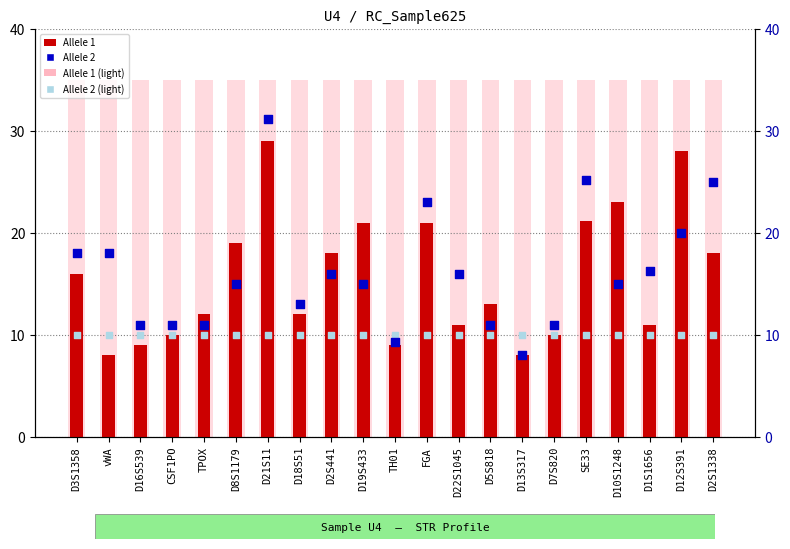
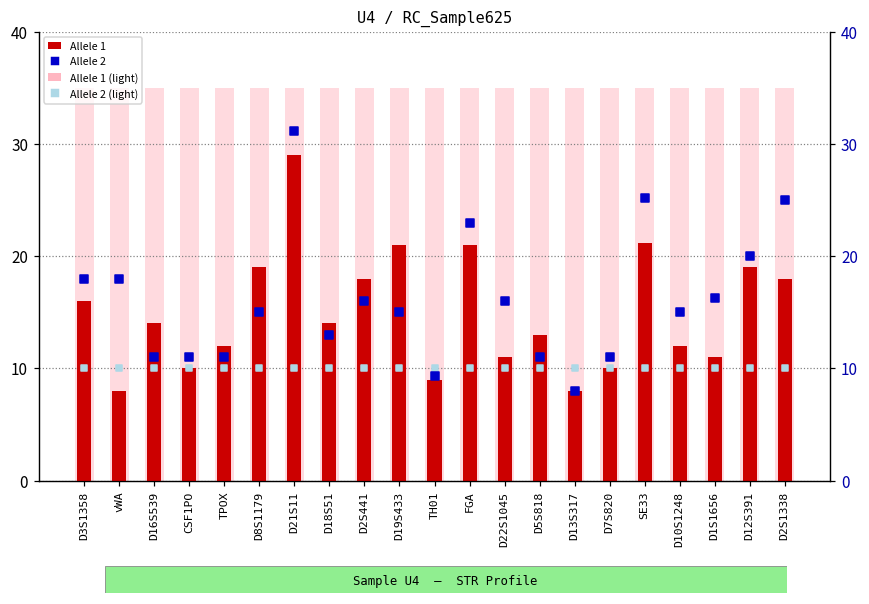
  {
    "Allele 1": {
-     "D16S539": 9,
-     "D18S51": 12,
-     "D10S1248": 23,
-     "D12S391": 28
+     "D16S539": 14,
+     "D18S51": 14,
+     "D10S1248": 12,
+     "D12S391": 19
    }
  }
